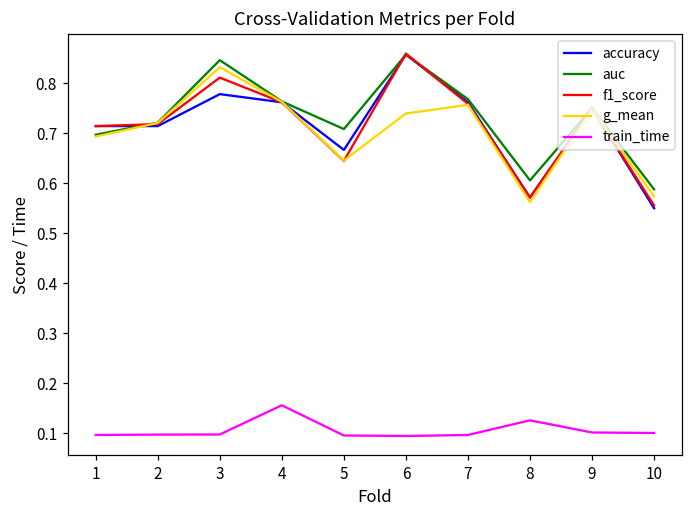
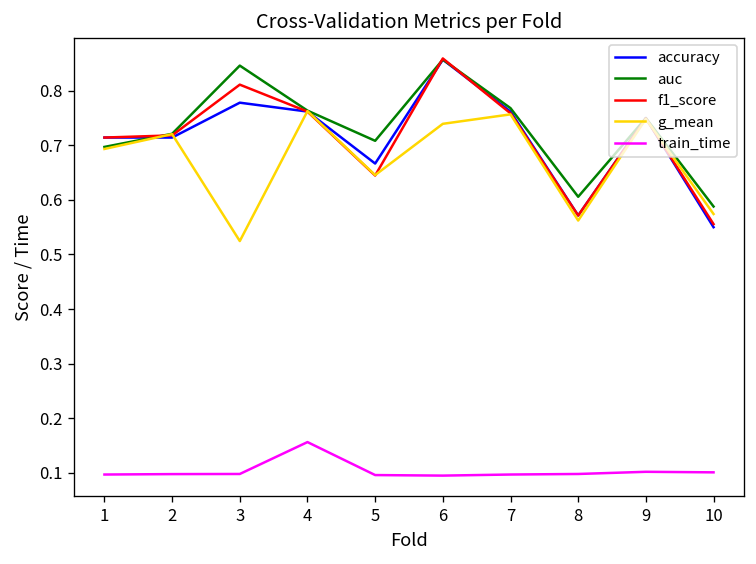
  {
    "accuracy": {
      "3": 0.78,
      "5": 0.67
    },
    "auc": {
      "3": 0.85,
      "5": 0.71,
      "7": 0.77,
      "8": 0.61,
      "10": 0.59
    },
    "f1_score": {
      "3": 0.81
    },
    "g_mean": {
-     "3": 0.83,
+     "3": 0.52,
      "6": 0.74,
      "8": 0.56,
      "10": 0.57
    },
    "train_time": {
      "1": 0.10,
      "2": 0.10,
      "3": 0.10,
      "4": 0.16,
      "5": 0.10,
      "6": 0.09,
      "7": 0.10,
-     "8": 0.13,
+     "8": 0.10,
      "9": 0.10,
      "10": 0.10
    }
  }
